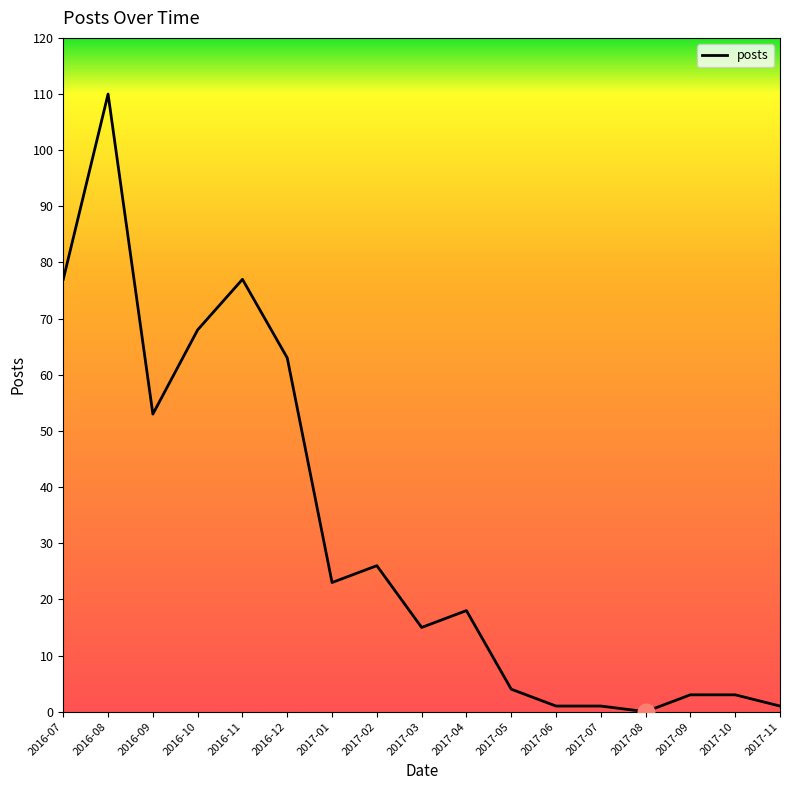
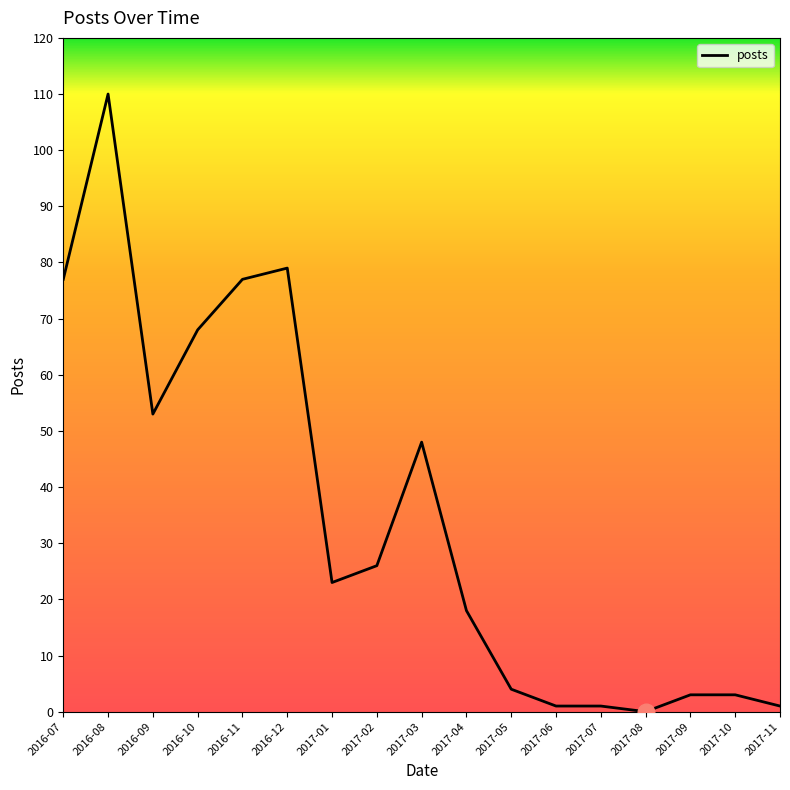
  {
    "posts": {
      "2016-07": 77,
      "2016-08": 110,
      "2016-09": 53,
      "2016-10": 68,
      "2016-11": 77,
-     "2016-12": 63,
+     "2016-12": 79,
      "2017-01": 23,
      "2017-02": 26,
-     "2017-03": 15,
+     "2017-03": 48,
      "2017-04": 18,
      "2017-05": 4,
      "2017-06": 1,
      "2017-07": 1,
      "2017-09": 3,
      "2017-10": 3,
      "2017-11": 1
    }
  }
